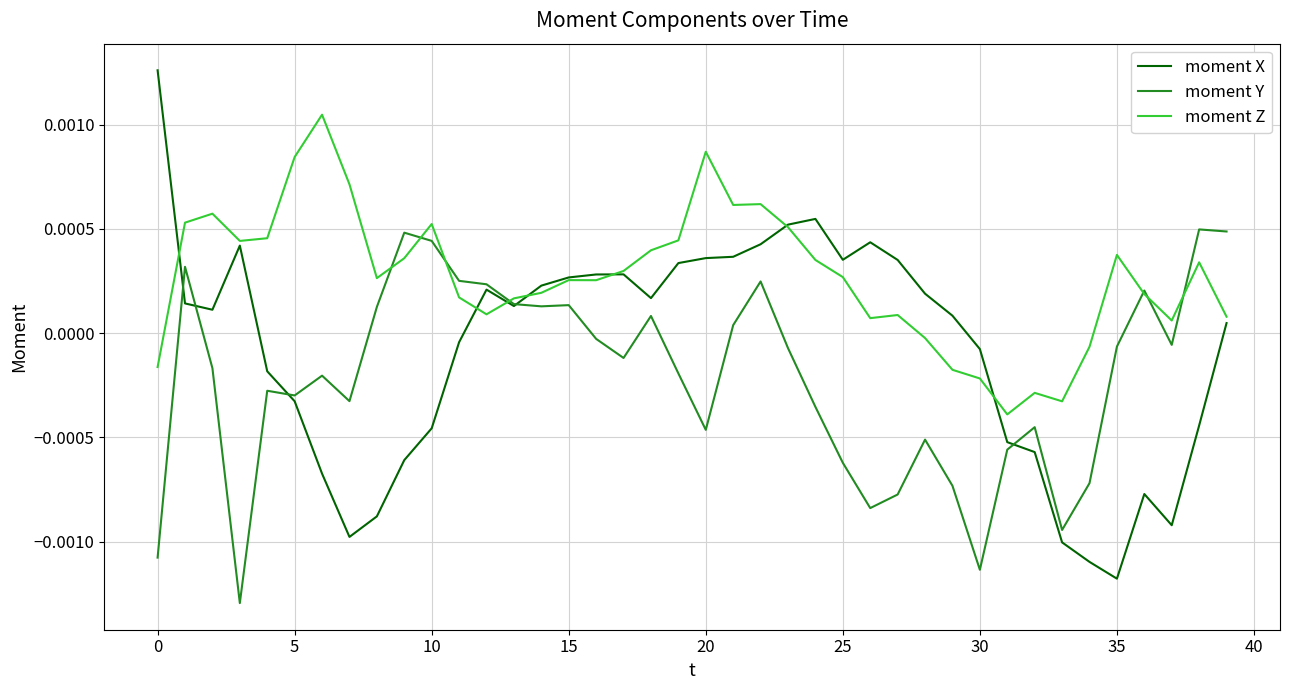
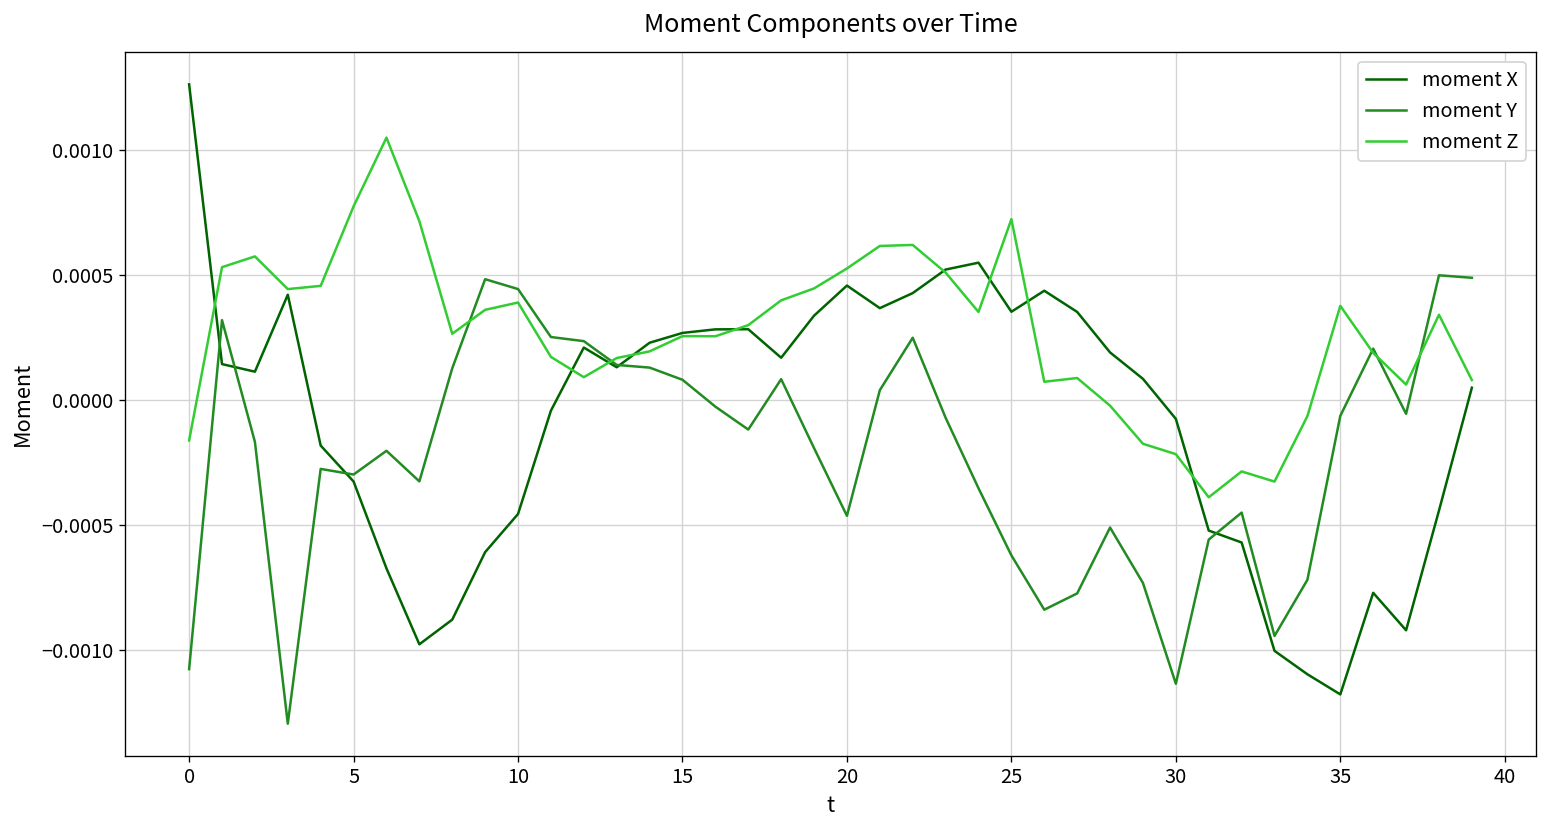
  {
    "moment X": {
      "0": 0.00126,
      "5": -0.00033,
      "10": -0.00046,
      "15": 0.00027,
-     "20": 0.00036,
+     "20": 0.00046,
      "25": 0.00035,
      "30": -0.00008,
      "35": -0.00118
    },
    "moment Y": {
      "0": -0.00108,
      "5": -0.00030,
      "10": 0.00044,
-     "15": 0.00013,
+     "15": 0.00008,
      "20": -0.00046,
      "25": -0.00062,
      "30": -0.00114,
      "35": -0.00006
    },
    "moment Z": {
      "0": -0.00016,
-     "5": 0.00085,
-     "10": 0.00052,
+     "5": 0.00077,
+     "10": 0.00039,
      "15": 0.00025,
-     "20": 0.00087,
-     "25": 0.00027,
+     "20": 0.00053,
+     "25": 0.00072,
      "30": -0.00022,
      "35": 0.00038
    }
  }
